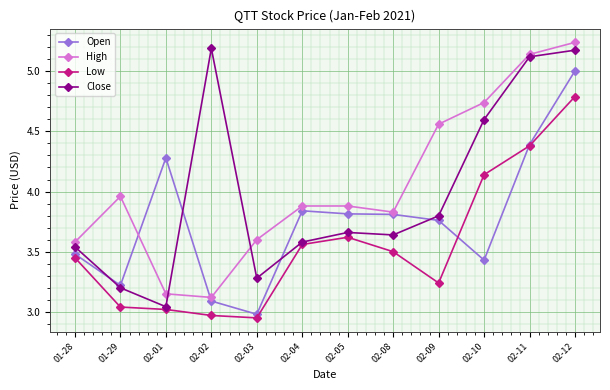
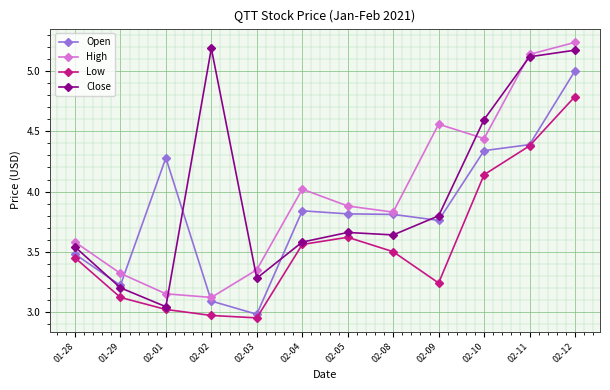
  {
    "Open": {
      "01-28": 3.48,
      "02-01": 4.28,
      "02-02": 3.09,
      "02-03": 2.98,
      "02-04": 3.84,
      "02-05": 3.81,
      "02-09": 3.76,
-     "02-10": 3.43,
+     "02-10": 4.34,
      "02-12": 5.00
    },
    "High": {
      "01-28": 3.58,
-     "01-29": 3.96,
+     "01-29": 3.32,
      "02-01": 3.15,
      "02-02": 3.12,
-     "02-03": 3.60,
-     "02-04": 3.88,
+     "02-03": 3.35,
+     "02-04": 4.02,
      "02-05": 3.88,
      "02-09": 4.56,
-     "02-10": 4.74,
+     "02-10": 4.44,
      "02-12": 5.24
    },
    "Low": {
      "01-28": 3.45,
-     "01-29": 3.04,
+     "01-29": 3.12,
      "02-01": 3.02,
      "02-02": 2.97,
      "02-03": 2.95,
      "02-05": 3.62,
      "02-08": 3.50,
      "02-09": 3.24,
      "02-10": 4.14,
      "02-12": 4.79
    },
    "Close": {
      "01-28": 3.54,
      "02-01": 3.04,
      "02-02": 5.19,
      "02-03": 3.28,
      "02-05": 3.66,
      "02-08": 3.64,
      "02-09": 3.80,
      "02-10": 4.60,
      "02-12": 5.18
    }
  }
